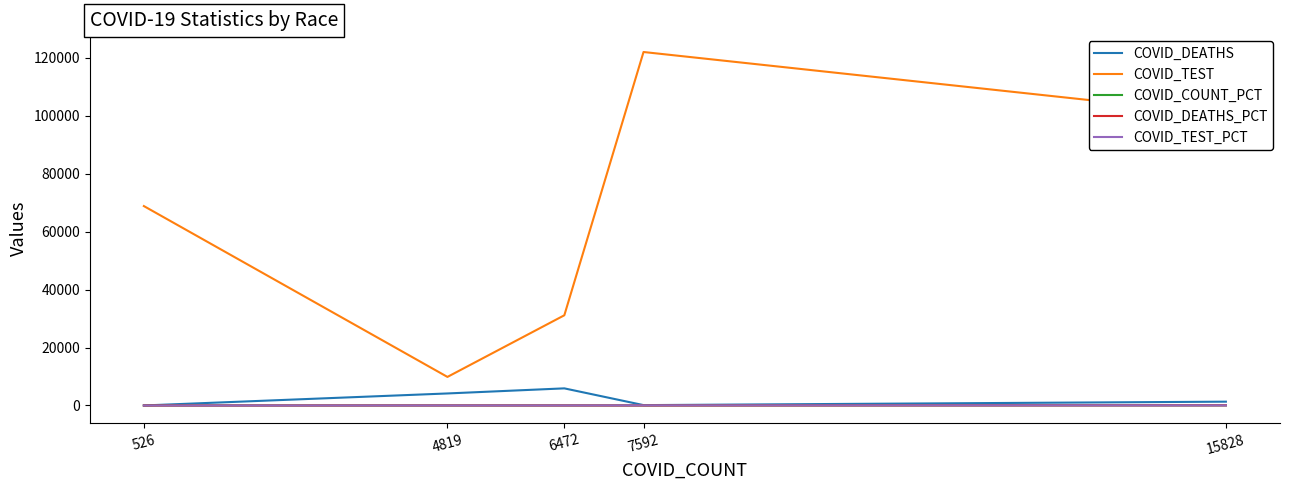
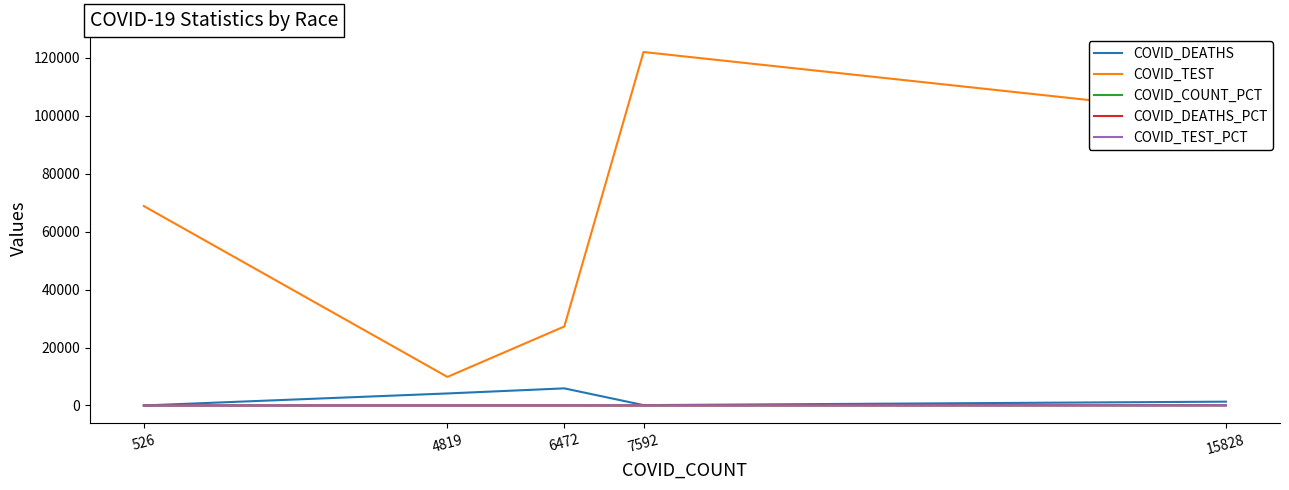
  {
    "COVID_DEATHS": {
      "4819": 4000,
      "6472": 6000,
      "15828": 1000
    },
    "COVID_TEST": {
      "526": 69000,
      "4819": 10000,
-     "6472": 31000,
+     "6472": 27000,
      "7592": 122000
    }
  }
